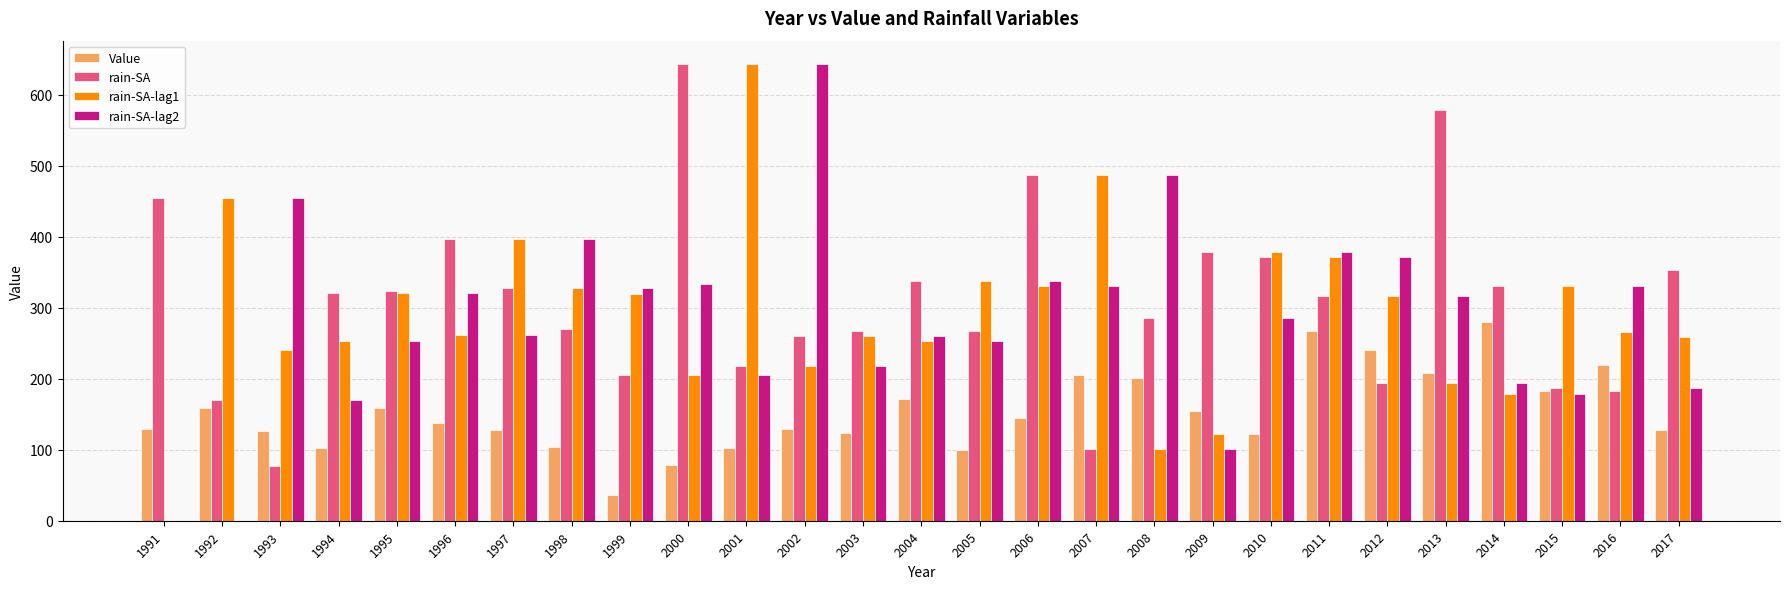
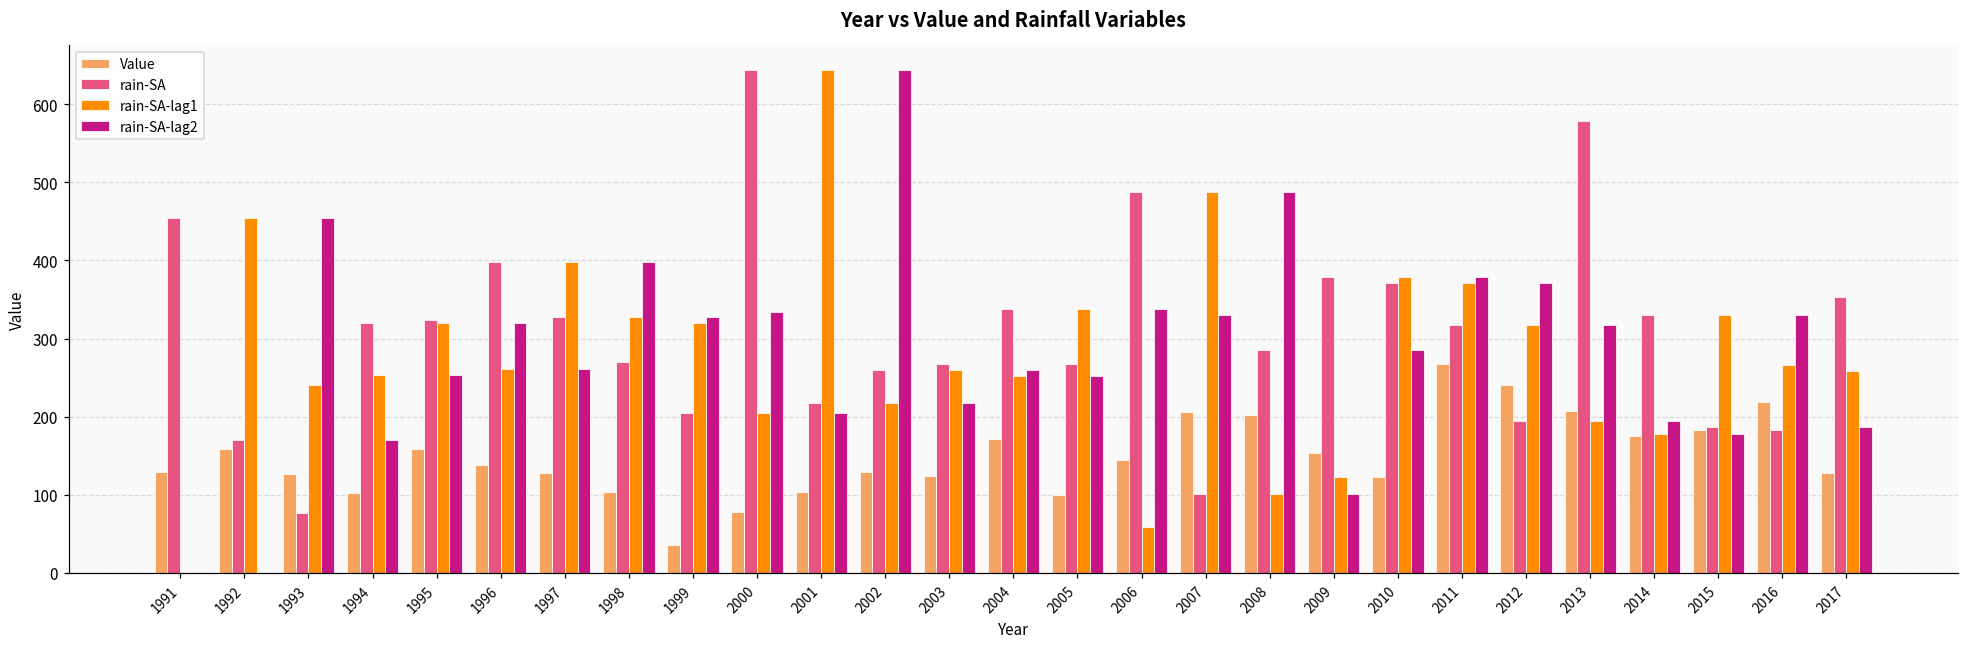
  {
    "Value": {
      "1991": 130,
      "1992": 160,
      "1993": 130,
      "1994": 100,
      "1995": 160,
      "1996": 140,
      "1997": 130,
      "1998": 100,
      "1999": 40,
      "2000": 80,
      "2001": 100,
      "2002": 130,
      "2003": 120,
      "2004": 170,
      "2005": 100,
      "2006": 140,
      "2007": 210,
      "2008": 200,
      "2009": 150,
      "2010": 120,
      "2011": 270,
      "2012": 240,
      "2013": 210,
-     "2014": 280,
+     "2014": 180,
      "2015": 180,
      "2016": 220,
      "2017": 130
    },
    "rain-SA": {
      "1991": 450,
      "1992": 170,
      "1993": 80,
      "1994": 320,
      "1995": 320,
      "1996": 400,
      "1997": 330,
      "1998": 270,
      "1999": 200,
      "2000": 640,
      "2001": 220,
      "2002": 260,
      "2003": 270,
      "2004": 340,
      "2005": 270,
      "2006": 490,
      "2007": 100,
      "2008": 290,
      "2009": 380,
      "2010": 370,
      "2011": 320,
      "2012": 190,
      "2013": 580,
      "2014": 330,
      "2015": 190,
      "2016": 180,
      "2017": 350
    },
    "rain-SA-lag1": {
      "1991": 0,
      "1992": 450,
      "1993": 240,
      "1994": 250,
      "1995": 320,
      "1996": 260,
      "1997": 400,
      "1998": 330,
      "1999": 320,
      "2000": 200,
      "2001": 640,
      "2002": 220,
      "2003": 260,
      "2004": 250,
      "2005": 340,
-     "2006": 330,
+     "2006": 60,
      "2007": 490,
      "2008": 100,
      "2009": 120,
      "2010": 380,
      "2011": 370,
      "2012": 320,
      "2013": 190,
      "2014": 180,
      "2015": 330,
      "2016": 270,
      "2017": 260
    },
    "rain-SA-lag2": {
      "1991": 0,
      "1992": 0,
      "1993": 450,
      "1994": 170,
      "1995": 250,
      "1996": 320,
      "1997": 260,
      "1998": 400,
      "1999": 330,
      "2000": 330,
      "2001": 200,
      "2002": 640,
      "2003": 220,
      "2004": 260,
      "2005": 250,
      "2006": 340,
      "2007": 330,
      "2008": 490,
      "2009": 100,
      "2010": 290,
      "2011": 380,
      "2012": 370,
      "2013": 320,
      "2014": 190,
      "2015": 180,
      "2016": 330,
      "2017": 190
    }
  }
